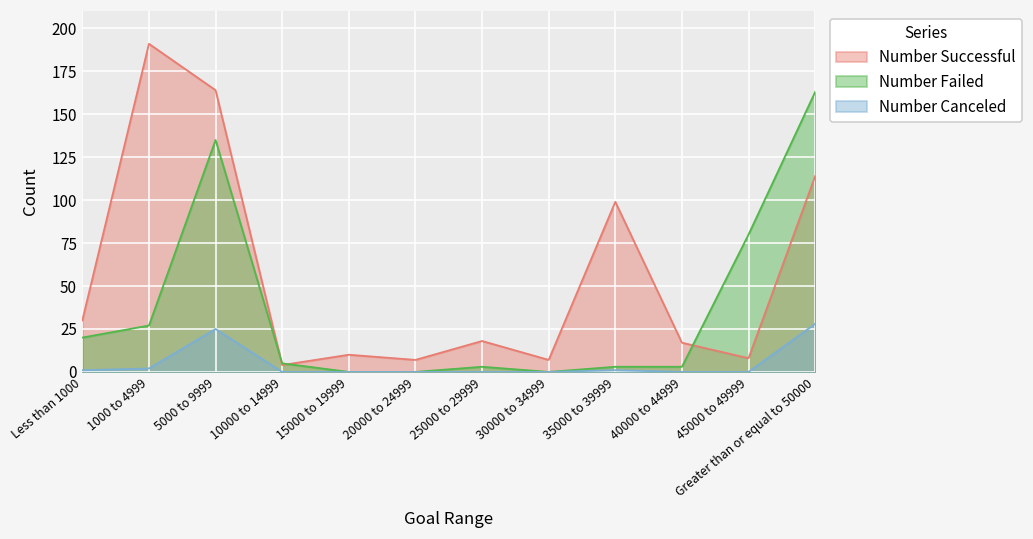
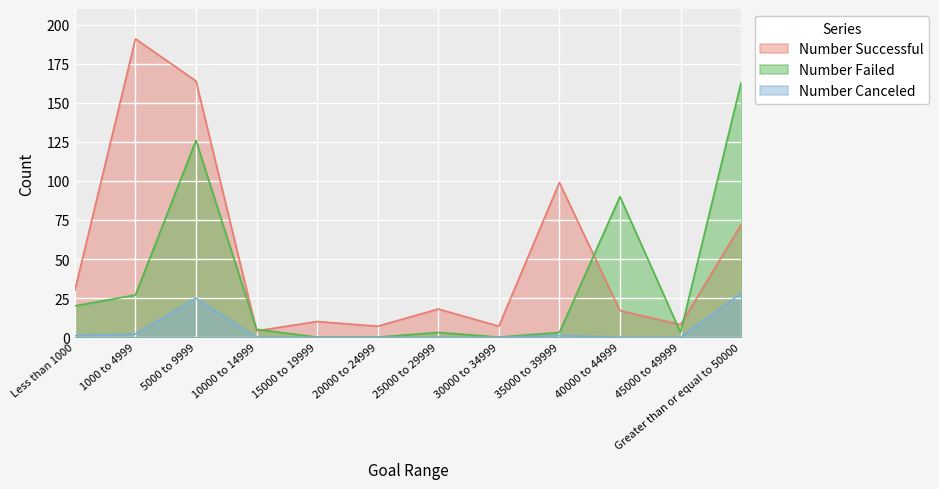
  {
    "Number Successful": {
      "Less than 1000": 30,
      "1000 to 4999": 191,
      "5000 to 9999": 164,
      "15000 to 19999": 10,
      "20000 to 24999": 7,
      "25000 to 29999": 18,
      "30000 to 34999": 7,
      "35000 to 39999": 99,
      "40000 to 44999": 17,
      "45000 to 49999": 8,
-     "Greater than or equal to 50000": 114
+     "Greater than or equal to 50000": 72
    },
    "Number Failed": {
      "Less than 1000": 20,
      "1000 to 4999": 27,
-     "5000 to 9999": 135,
+     "5000 to 9999": 126,
      "25000 to 29999": 3,
      "35000 to 39999": 3,
-     "40000 to 44999": 3,
-     "45000 to 49999": 80,
+     "40000 to 44999": 90,
+     "45000 to 49999": 3,
      "Greater than or equal to 50000": 163
    },
    "Number Canceled": {
      "Less than 1000": 1,
      "1000 to 4999": 2,
      "5000 to 9999": 25,
      "10000 to 14999": 0,
      "25000 to 29999": 0,
      "35000 to 39999": 1,
      "40000 to 44999": 0,
      "45000 to 49999": 0,
      "Greater than or equal to 50000": 28
    }
  }
